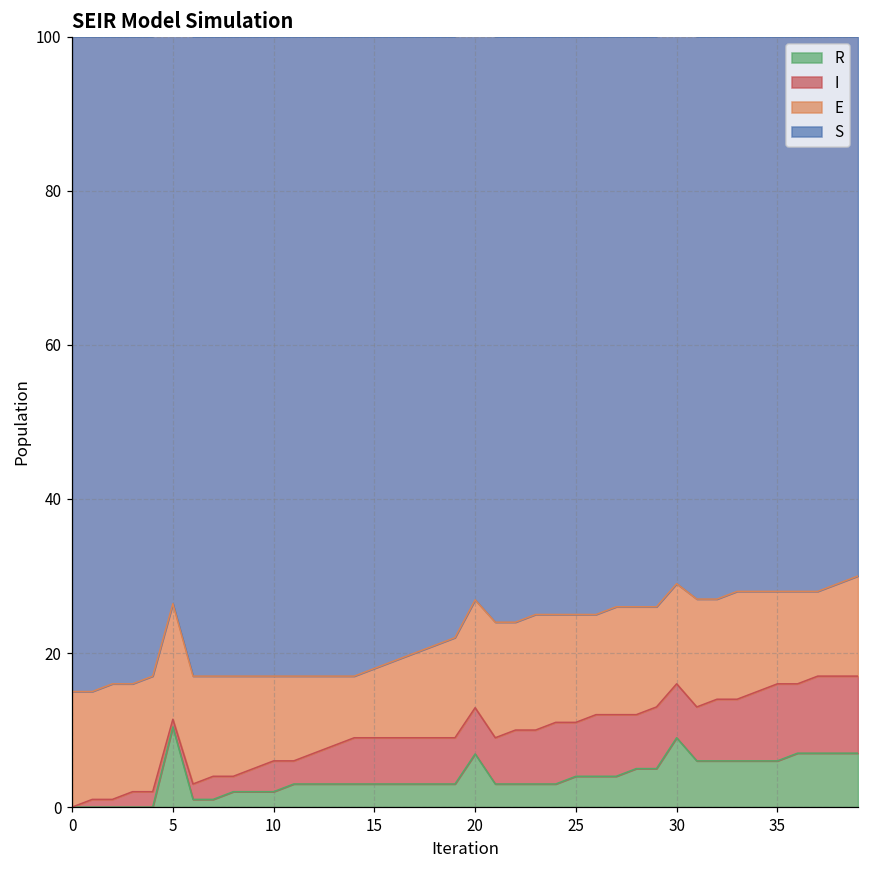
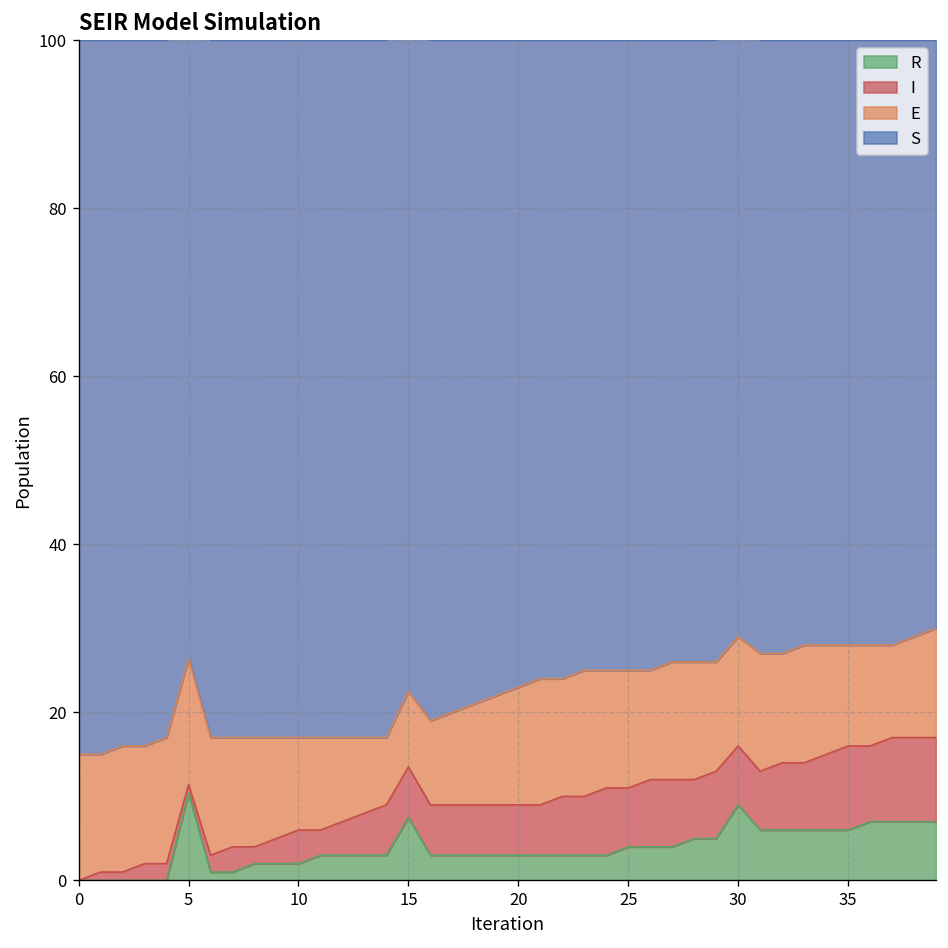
  {
    "R": {
      "5": 10,
      "10": 2,
-     "15": 3,
-     "20": 7,
+     "15": 8,
+     "20": 3,
      "25": 4,
      "30": 9,
      "35": 6
    },
    "S": {
      "0": 85,
      "10": 83,
      "25": 75,
      "35": 72
    }
  }
